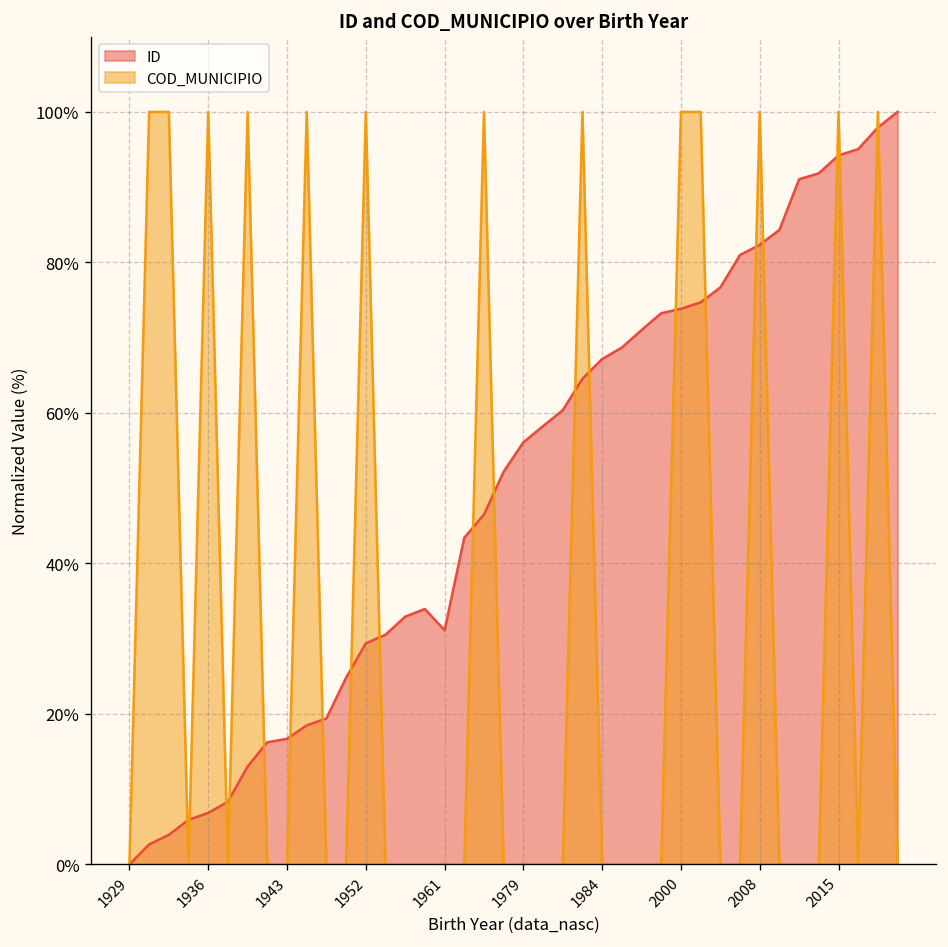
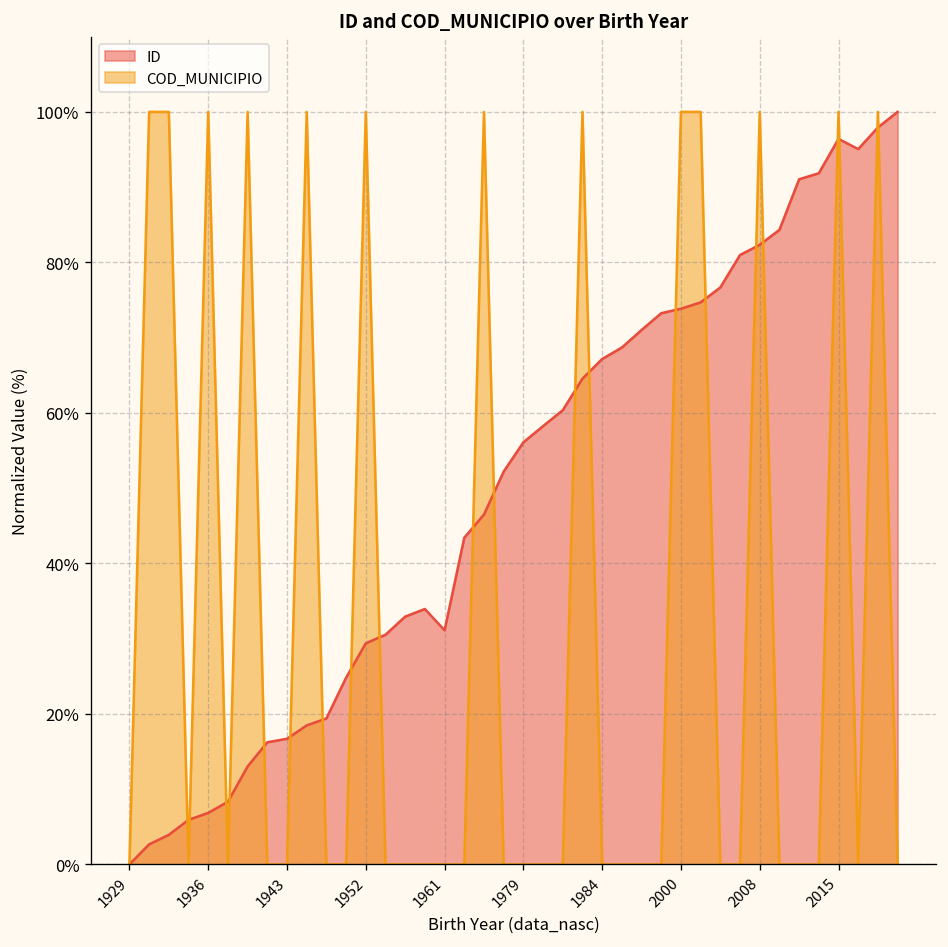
  {
    "ID": {
      "1952": "29%",
      "1961": "31%",
-     "2015": "94%"
+     "2015": "96%"
    },
    "COD_MUNICIPIO": {
      "1952": "100%",
      "1961": "0%",
      "2015": "100%"
    }
  }
